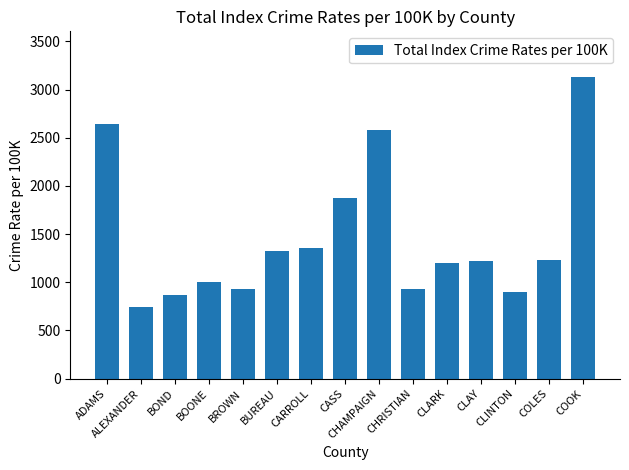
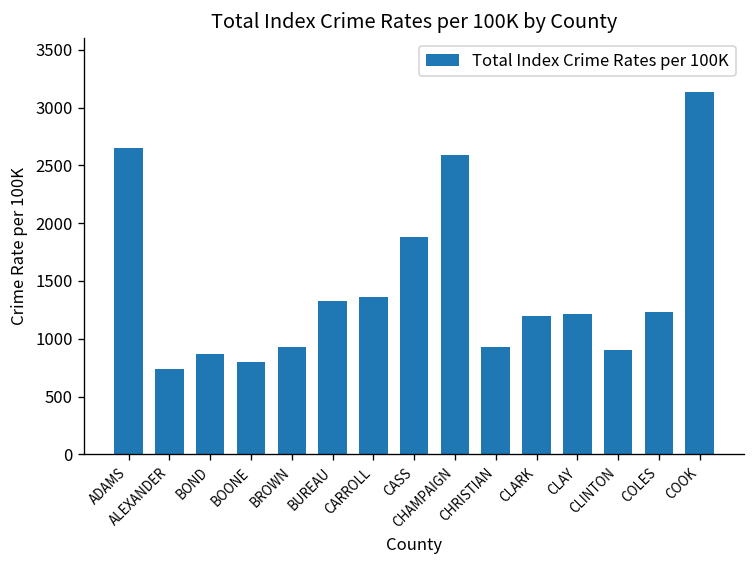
  {
    "ADAMS": 2600,
    "ALEXANDER": 700,
    "BOND": 900,
-   "BOONE": 1000,
+   "BOONE": 800,
    "BROWN": 900,
    "BUREAU": 1300,
    "CARROLL": 1400,
    "CASS": 1900,
    "CHAMPAIGN": 2600,
    "CHRISTIAN": 900,
    "CLARK": 1200,
    "CLAY": 1200,
    "CLINTON": 900,
    "COLES": 1200,
    "COOK": 3100
  }
